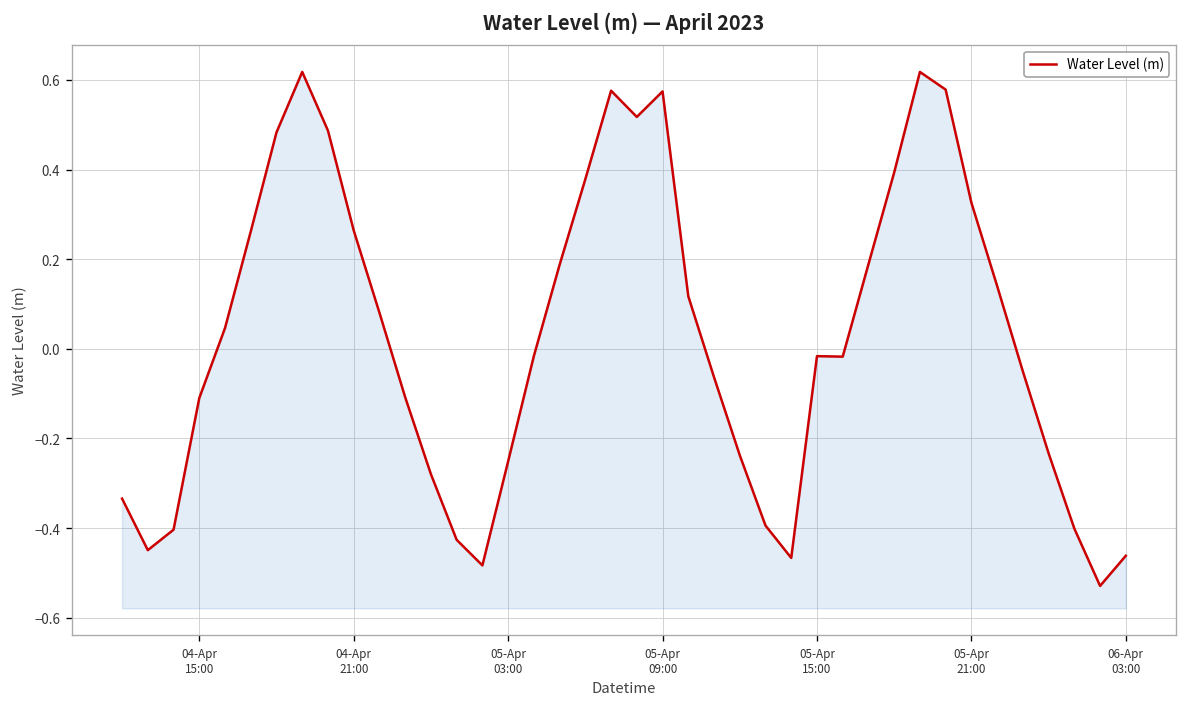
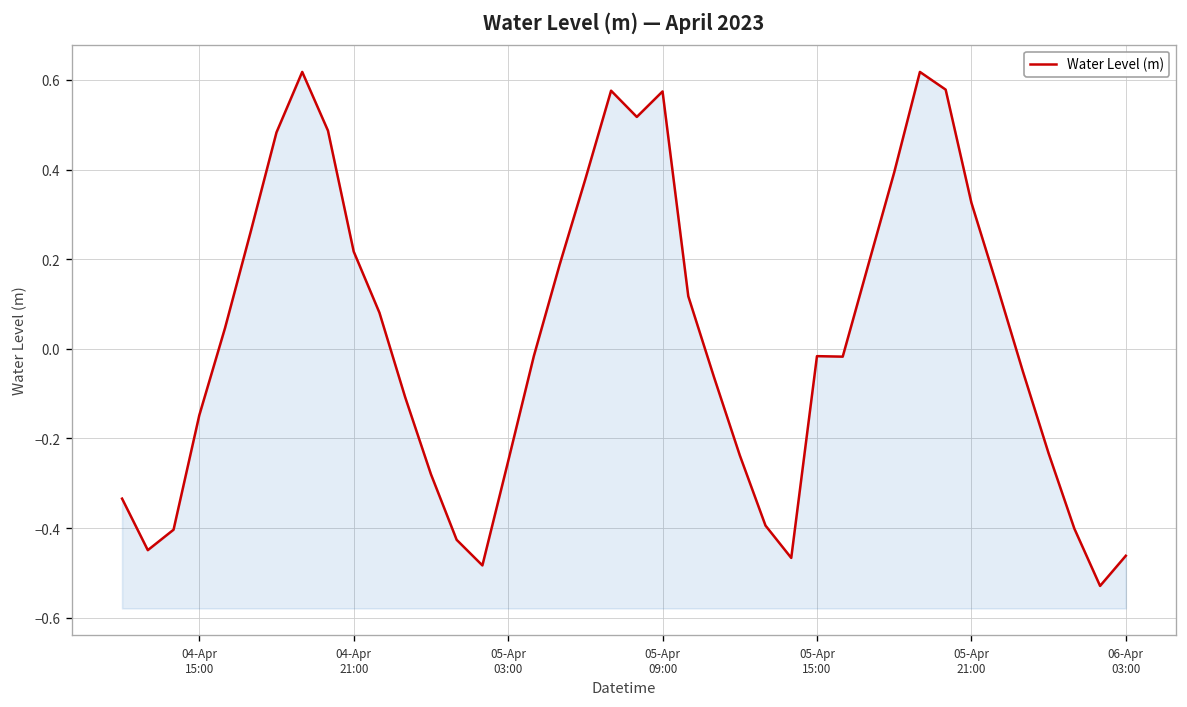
  {
-   "04-Apr 15:00": -0.11,
-   "04-Apr 21:00": 0.26,
+   "04-Apr 15:00": -0.15,
+   "04-Apr 21:00": 0.22,
    "05-Apr 03:00": -0.25,
    "05-Apr 09:00": 0.57,
    "05-Apr 15:00": -0.02,
    "05-Apr 21:00": 0.33,
    "06-Apr 03:00": -0.46
  }
